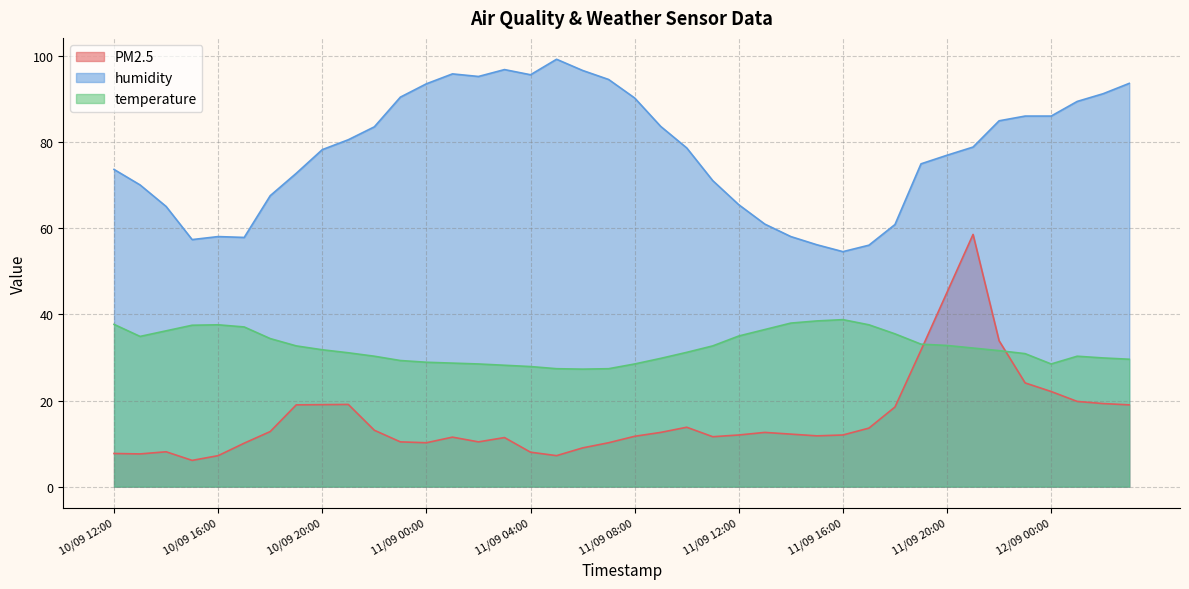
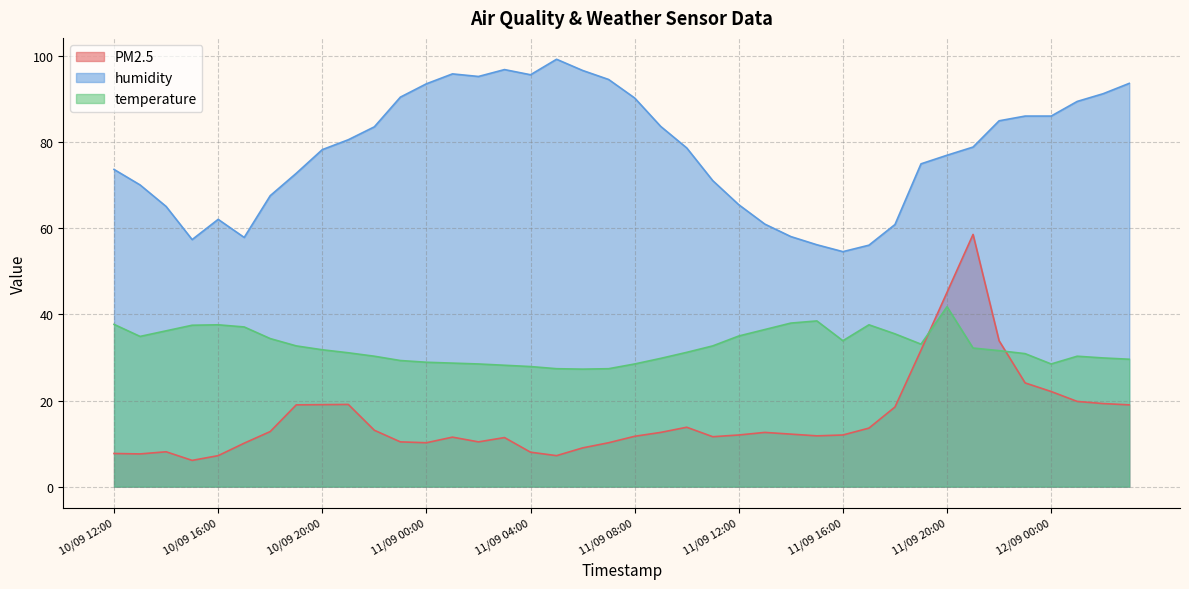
  {
    "PM2.5": {
      "10/09 12:00": 8,
      "10/09 16:00": 7,
      "10/09 20:00": 19,
      "11/09 00:00": 10,
      "11/09 04:00": 8,
      "11/09 08:00": 12,
      "11/09 12:00": 12,
      "11/09 16:00": 12,
      "11/09 20:00": 45,
      "12/09 00:00": 22
    },
    "humidity": {
      "10/09 12:00": 74,
-     "10/09 16:00": 58,
+     "10/09 16:00": 62,
      "10/09 20:00": 78,
      "11/09 00:00": 94,
      "11/09 04:00": 96,
      "11/09 08:00": 90,
      "11/09 12:00": 66,
      "11/09 16:00": 55,
      "11/09 20:00": 77,
      "12/09 00:00": 86
    },
    "temperature": {
      "10/09 12:00": 38,
      "10/09 16:00": 38,
      "10/09 20:00": 32,
      "11/09 00:00": 29,
      "11/09 04:00": 28,
      "11/09 08:00": 29,
      "11/09 12:00": 35,
-     "11/09 16:00": 39,
-     "11/09 20:00": 33,
+     "11/09 16:00": 34,
+     "11/09 20:00": 42,
      "12/09 00:00": 29
    }
  }
